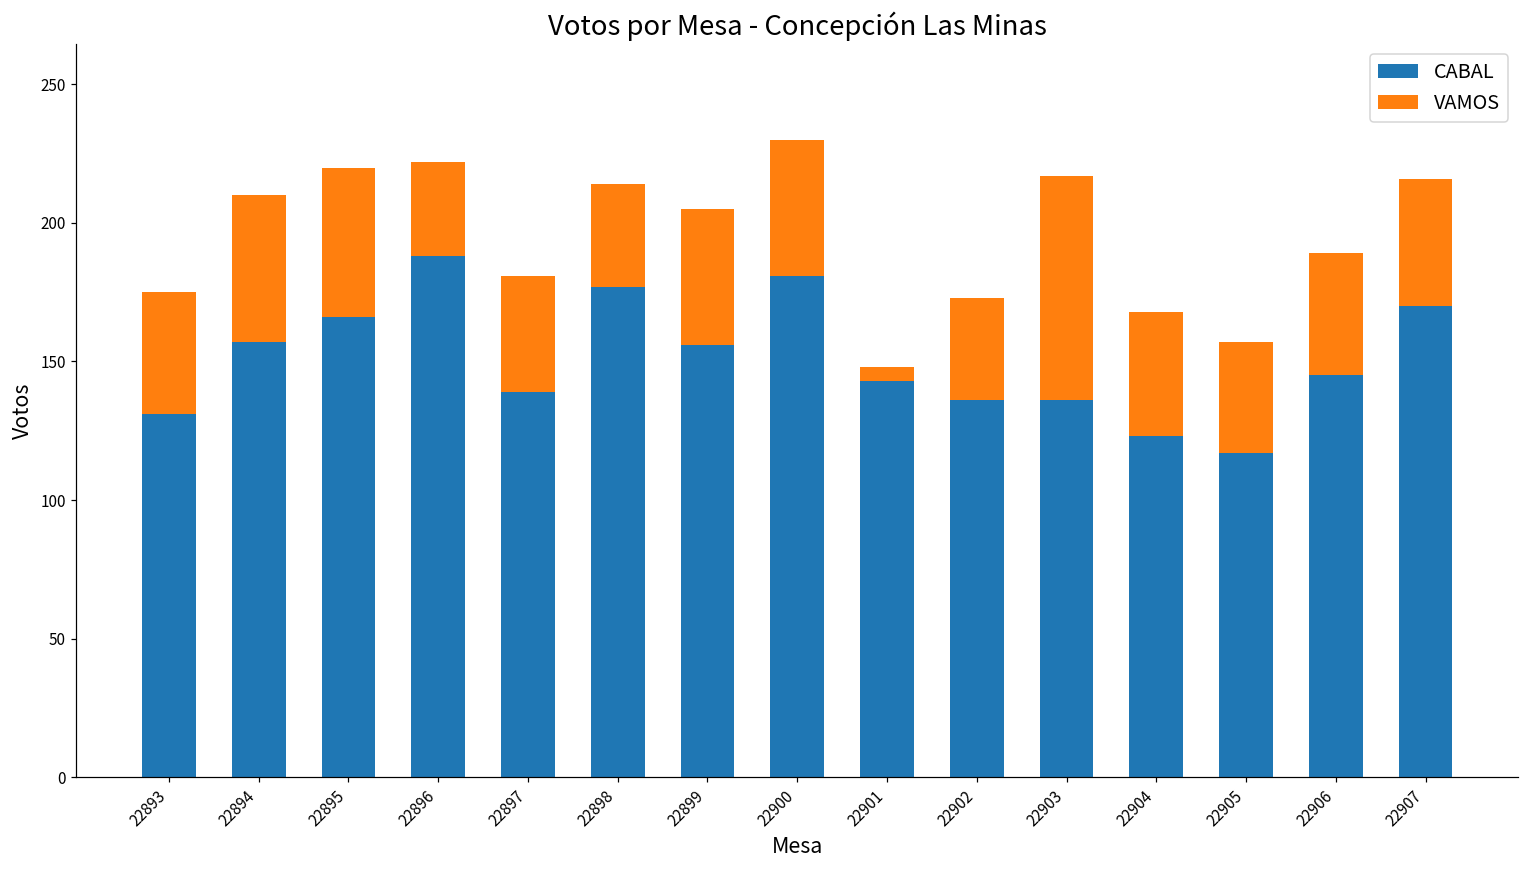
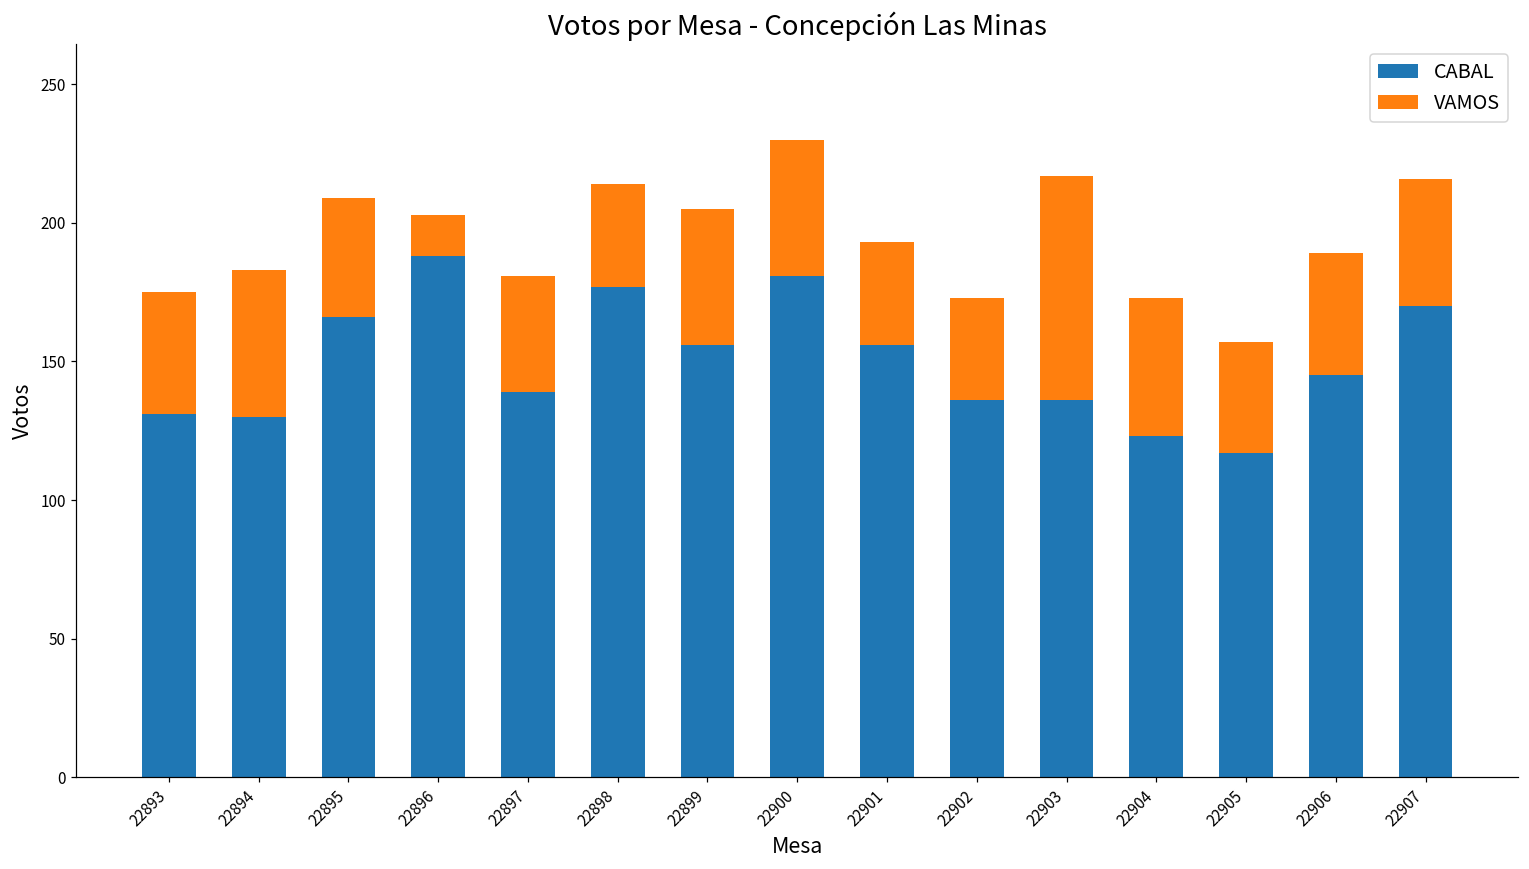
  {
    "CABAL": {
      "22893": 131,
-     "22894": 157,
+     "22894": 130,
      "22895": 166,
      "22896": 188,
      "22897": 139,
      "22898": 177,
      "22899": 156,
      "22900": 181,
-     "22901": 143,
+     "22901": 156,
      "22902": 136,
      "22903": 136,
      "22904": 123,
      "22905": 117,
      "22906": 145,
      "22907": 170
    },
    "VAMOS": {
      "22893": 44,
      "22894": 53,
-     "22895": 54,
-     "22896": 34,
+     "22895": 43,
+     "22896": 15,
      "22897": 42,
      "22898": 37,
      "22899": 49,
      "22900": 49,
-     "22901": 5,
+     "22901": 37,
      "22902": 37,
      "22903": 81,
-     "22904": 45,
+     "22904": 50,
      "22905": 40,
      "22906": 44,
      "22907": 46
    }
  }
